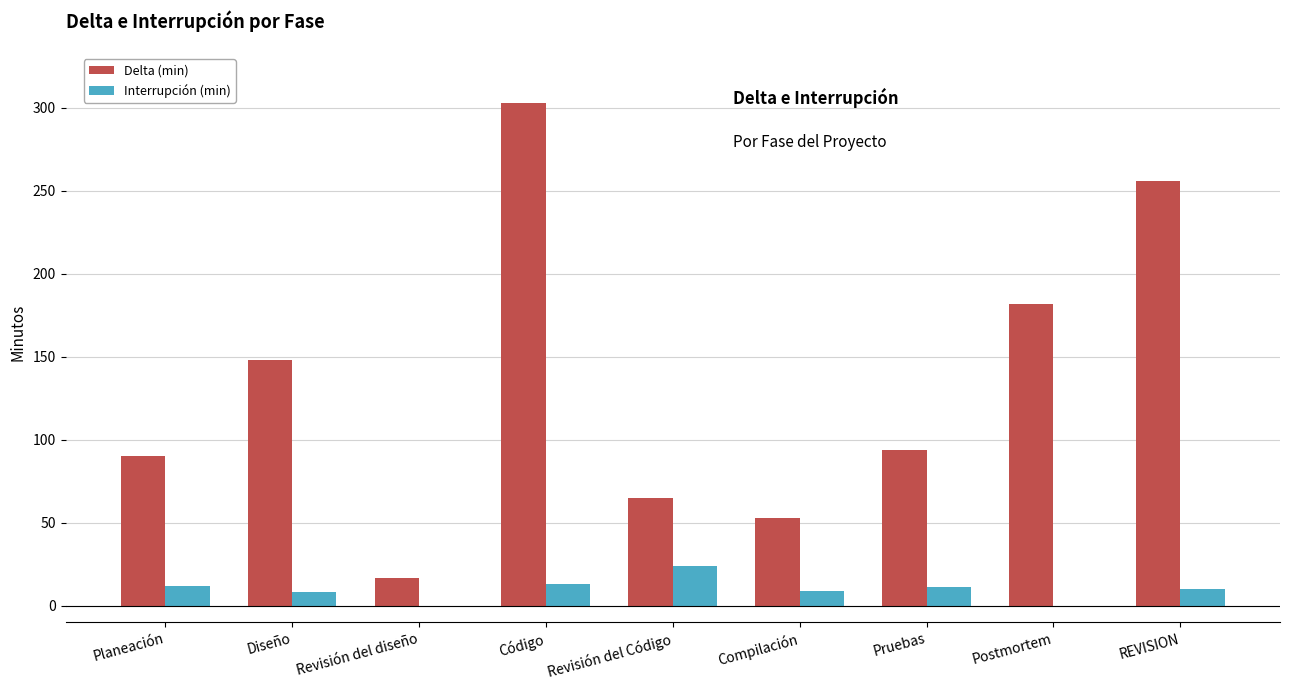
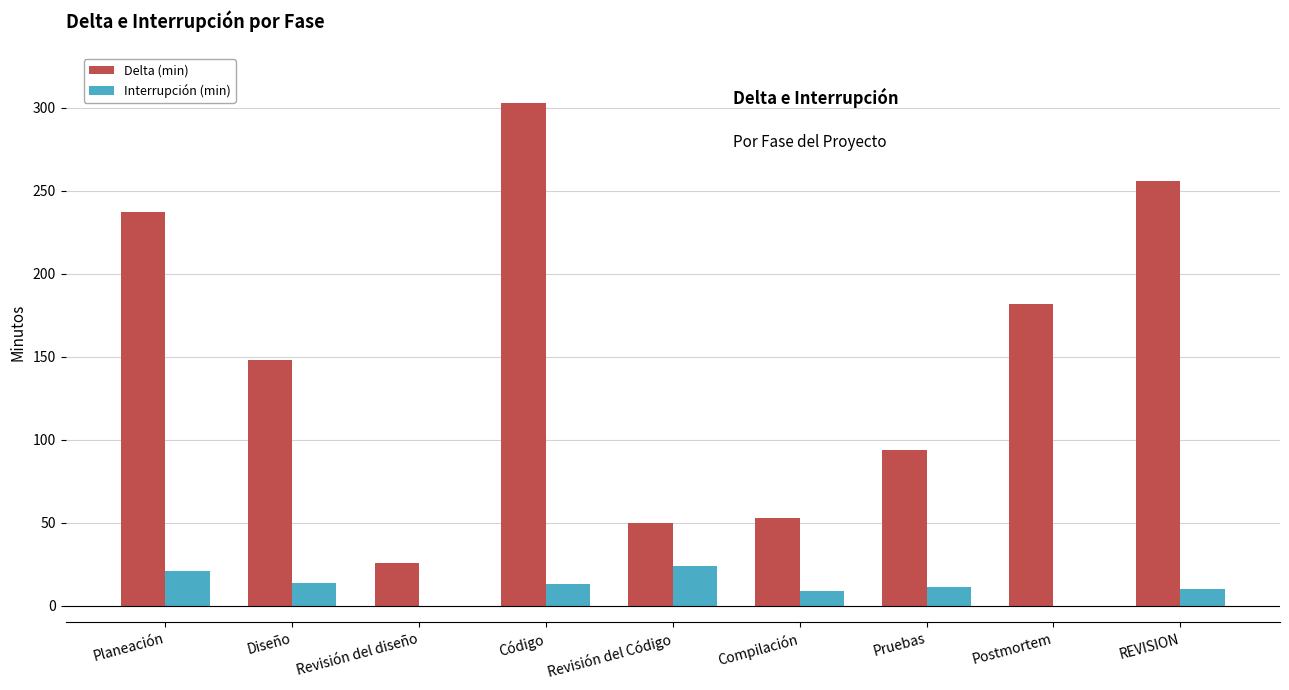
  {
    "Delta (min)": {
-     "Planeación": 90,
+     "Planeación": 237,
      "Diseño": 148,
-     "Revisión del diseño": 17,
+     "Revisión del diseño": 26,
      "Código": 303,
-     "Revisión del Código": 65,
+     "Revisión del Código": 50,
      "Compilación": 53,
      "Pruebas": 94,
      "Postmortem": 182,
      "REVISION": 256
    },
    "Interrupción (min)": {
-     "Planeación": 12,
-     "Diseño": 8,
+     "Planeación": 21,
+     "Diseño": 14,
      "Revisión del diseño": 0,
      "Código": 13,
      "Revisión del Código": 24,
      "Compilación": 9,
      "Pruebas": 11,
      "Postmortem": 0,
      "REVISION": 10
    }
  }
